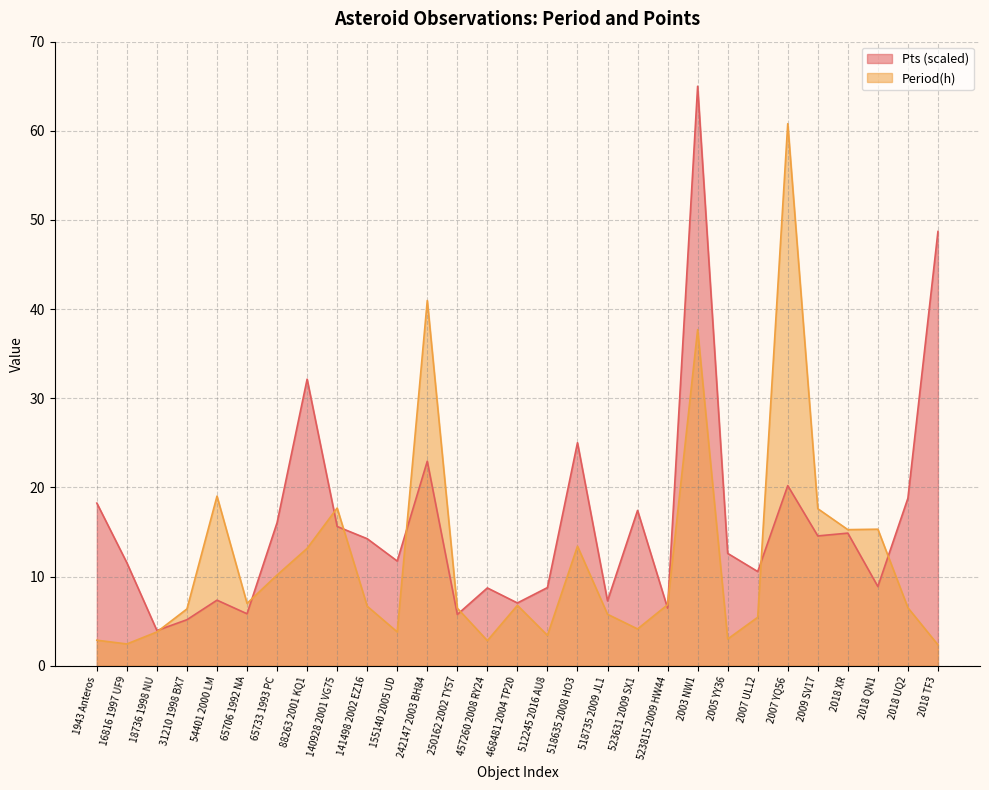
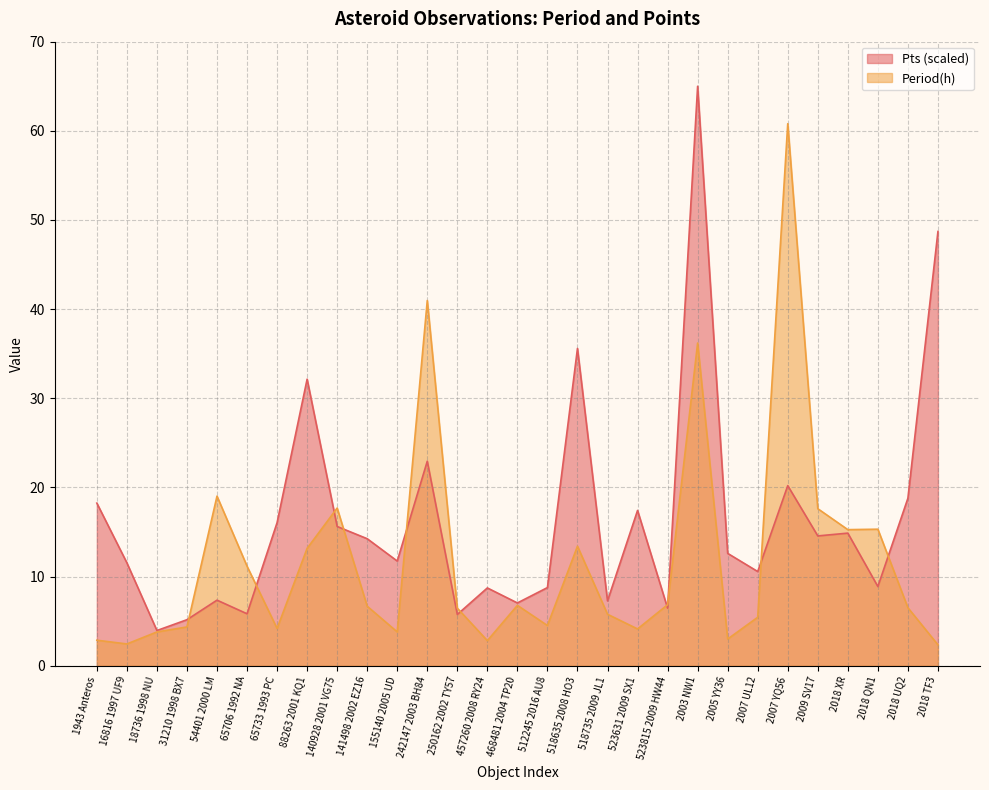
  {
    "Pts (scaled)": {
      "1943 Anteros": 18,
      "16816 1997 UF9": 12,
      "31210 1998 BX7": 5,
      "54401 2000 LM": 7,
      "65706 1992 NA": 6,
      "65733 1993 PC": 16,
      "88263 2001 KQ1": 32,
      "140928 2001 VG75": 16,
      "141498 2002 EZ16": 14,
      "155140 2005 UD": 12,
      "242147 2003 BH84": 23,
      "250162 2002 TY57": 6,
      "457260 2008 RY24": 9,
      "512245 2016 AU8": 9,
-     "518635 2008 HO3": 25,
+     "518635 2008 HO3": 36,
      "518735 2009 JL1": 7,
      "523631 2009 SX1": 17,
      "523815 2009 HW44": 6,
      "2003 NW1": 65,
      "2005 YY36": 13,
      "2007 UL12": 11,
      "2007 YQ56": 20,
      "2009 SV17": 15,
      "2018 XR": 15,
      "2018 QN1": 9,
      "2018 UQ2": 19,
      "2018 TF3": 49
    },
    "Period(h)": {
      "1943 Anteros": 3,
      "16816 1997 UF9": 2,
-     "31210 1998 BX7": 6,
+     "31210 1998 BX7": 4,
      "54401 2000 LM": 19,
-     "65706 1992 NA": 7,
-     "65733 1993 PC": 10,
+     "65706 1992 NA": 11,
+     "65733 1993 PC": 4,
      "88263 2001 KQ1": 13,
      "140928 2001 VG75": 18,
      "141498 2002 EZ16": 7,
      "155140 2005 UD": 4,
      "242147 2003 BH84": 41,
      "250162 2002 TY57": 6,
      "457260 2008 RY24": 3,
-     "512245 2016 AU8": 3,
+     "512245 2016 AU8": 5,
      "518635 2008 HO3": 13,
      "518735 2009 JL1": 6,
      "523631 2009 SX1": 4,
      "523815 2009 HW44": 7,
-     "2003 NW1": 38,
+     "2003 NW1": 36,
      "2005 YY36": 3,
      "2007 UL12": 5,
      "2007 YQ56": 61,
      "2009 SV17": 18,
      "2018 XR": 15,
      "2018 QN1": 15,
      "2018 UQ2": 7,
      "2018 TF3": 2
    }
  }
